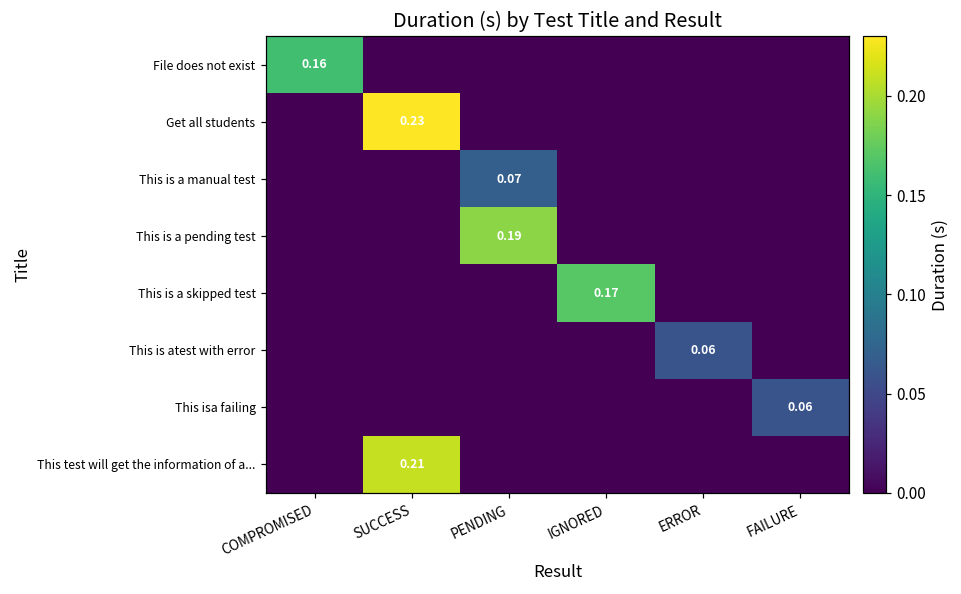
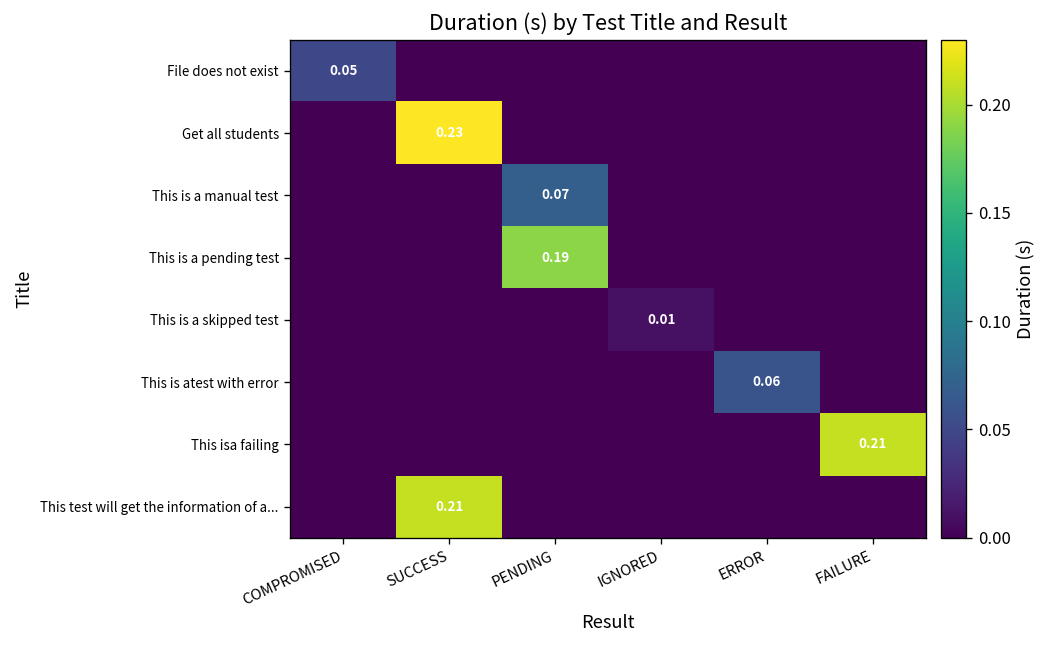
  {
    "File does not exist": {
-     "COMPROMISED": 0.16
+     "COMPROMISED": 0.05
    },
    "Get all students": {
      "SUCCESS": 0.23
    },
    "This is a manual test": {
      "PENDING": 0.07
    },
    "This is a pending test": {
      "PENDING": 0.19
    },
    "This is a skipped test": {
-     "IGNORED": 0.17
+     "IGNORED": 0.01
    },
    "This is atest with error": {
      "ERROR": 0.06
    },
    "This isa failing": {
-     "FAILURE": 0.06
+     "FAILURE": 0.21
    },
    "This test will get the information of a...": {
      "SUCCESS": 0.21
    }
  }
